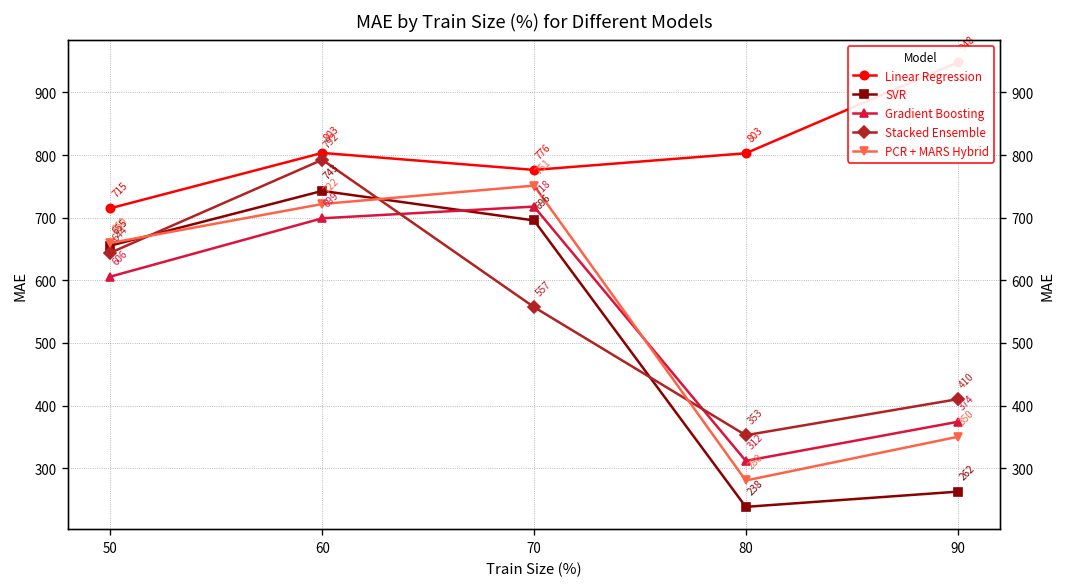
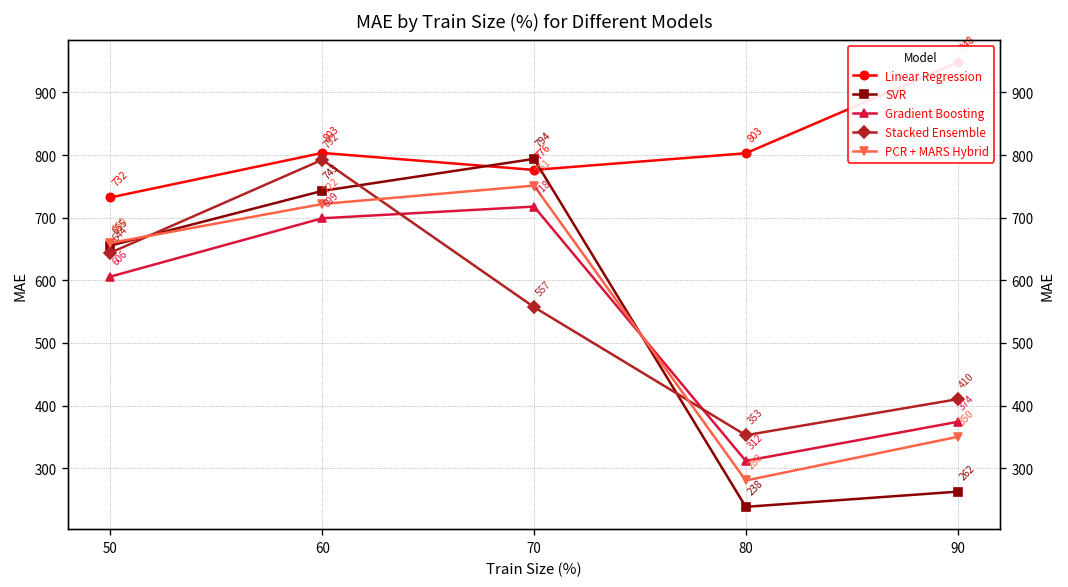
  {
    "Linear Regression": {
-     "50": 715,
+     "50": 732,
      "80": 803
    },
    "SVR": {
-     "70": 696,
+     "70": 794,
      "90": 262
    }
  }
